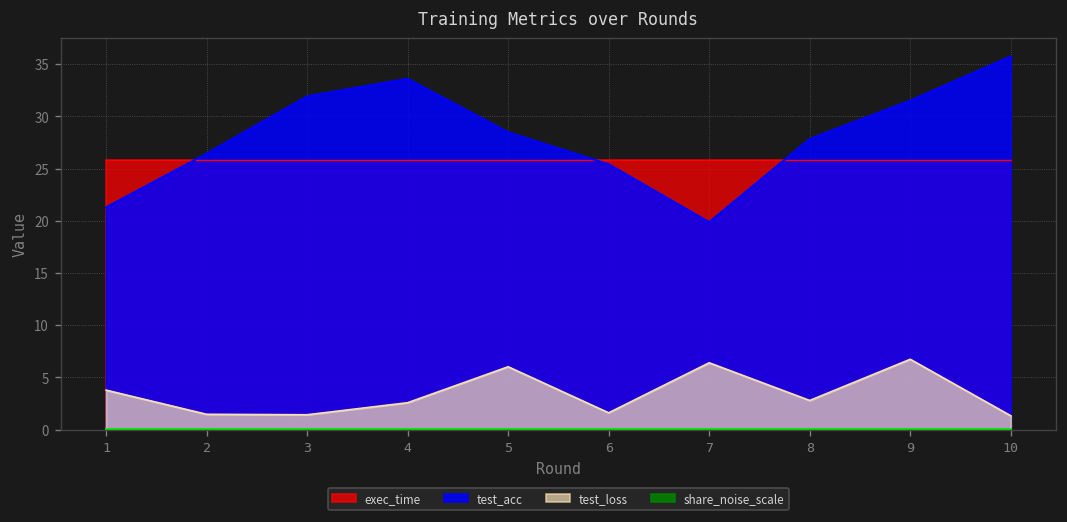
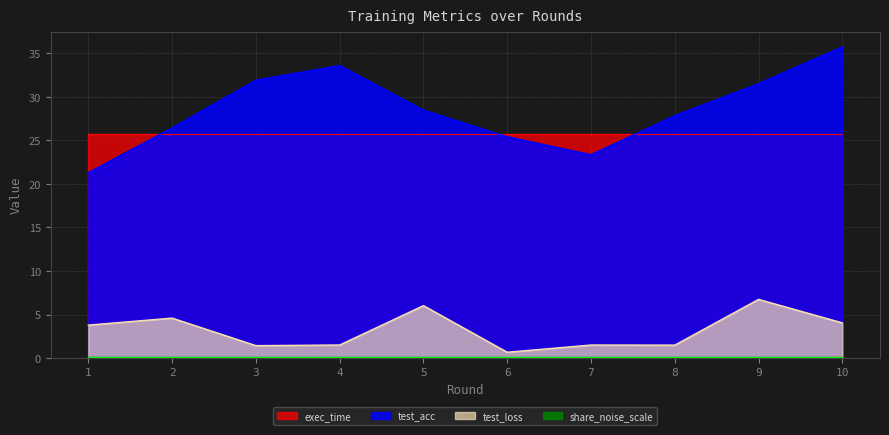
  {
    "exec_time": {
      "1": 26,
      "2": 26,
      "3": 26,
      "4": 26,
      "5": 26,
      "6": 26,
      "7": 26,
      "8": 26,
      "9": 26,
      "10": 26
    },
    "test_acc": {
      "1": 21,
      "2": 26,
      "3": 32,
      "4": 34,
      "5": 28,
      "6": 25,
-     "7": 20,
+     "7": 23,
      "8": 28,
      "9": 32,
      "10": 36
    },
    "test_loss": {
      "1": 4,
-     "2": 1,
+     "2": 5,
      "3": 1,
-     "4": 3,
+     "4": 1,
      "5": 6,
-     "6": 2,
-     "7": 6,
-     "8": 3,
+     "6": 1,
+     "7": 1,
+     "8": 1,
      "9": 7,
-     "10": 1
+     "10": 4
    },
    "share_noise_scale": {
      "1": 0,
      "2": 0,
      "3": 0,
      "4": 0,
      "5": 0,
      "6": 0,
      "7": 0,
      "8": 0,
      "9": 0,
      "10": 0
    }
  }
